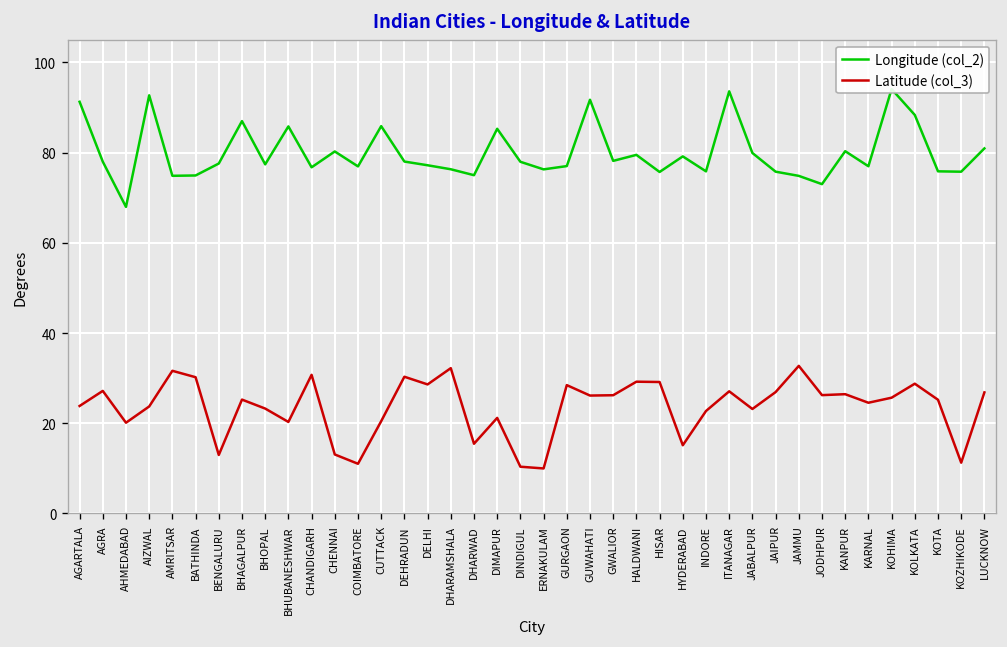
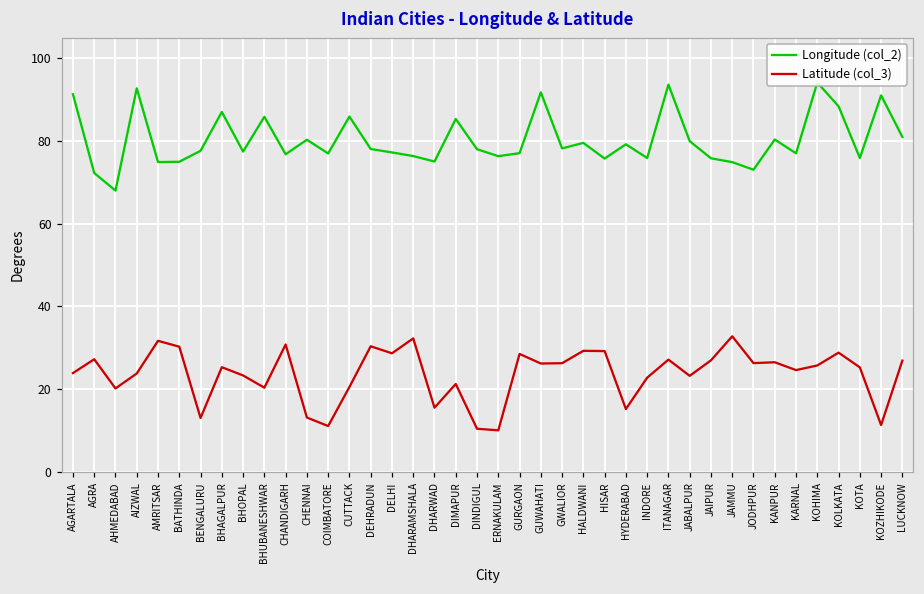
  {
    "Longitude (col_2)": {
      "AGARTALA": 91,
-     "AGRA": 78,
+     "AGRA": 72,
      "AHMEDABAD": 68,
      "AIZWAL": 93,
      "AMRITSAR": 75,
      "BATHINDA": 75,
      "BENGALURU": 78,
      "BHAGALPUR": 87,
      "BHOPAL": 77,
      "BHUBANESHWAR": 86,
      "CHANDIGARH": 77,
      "CHENNAI": 80,
      "COIMBATORE": 77,
      "CUTTACK": 86,
      "DEHRADUN": 78,
      "DELHI": 77,
      "DHARAMSHALA": 76,
      "DHARWAD": 75,
      "DIMAPUR": 85,
      "DINDIGUL": 78,
      "ERNAKULAM": 76,
      "GURGAON": 77,
      "GUWAHATI": 92,
      "GWALIOR": 78,
      "HALDWANI": 80,
      "HISAR": 76,
      "HYDERABAD": 79,
      "INDORE": 76,
      "ITANAGAR": 94,
      "JABALPUR": 80,
      "JAIPUR": 76,
      "JAMMU": 75,
      "JODHPUR": 73,
      "KANPUR": 80,
      "KARNAL": 77,
      "KOLKATA": 88,
      "KOTA": 76,
-     "KOZHIKODE": 76,
+     "KOZHIKODE": 91,
      "LUCKNOW": 81
    },
    "Latitude (col_3)": {
      "AGARTALA": 24,
      "AGRA": 27,
      "AHMEDABAD": 20,
      "AIZWAL": 24,
      "AMRITSAR": 32,
      "BATHINDA": 30,
      "BENGALURU": 13,
      "BHAGALPUR": 25,
      "BHOPAL": 23,
      "BHUBANESHWAR": 20,
      "CHANDIGARH": 31,
      "CHENNAI": 13,
      "COIMBATORE": 11,
      "CUTTACK": 20,
      "DEHRADUN": 30,
      "DELHI": 29,
      "DHARAMSHALA": 32,
      "DHARWAD": 15,
      "DIMAPUR": 21,
      "DINDIGUL": 10,
      "ERNAKULAM": 10,
      "GURGAON": 28,
      "GUWAHATI": 26,
      "GWALIOR": 26,
      "HALDWANI": 29,
      "HISAR": 29,
      "HYDERABAD": 15,
      "INDORE": 23,
      "ITANAGAR": 27,
      "JABALPUR": 23,
      "JAIPUR": 27,
      "JAMMU": 33,
      "JODHPUR": 26,
      "KANPUR": 26,
      "KARNAL": 25,
      "KOHIMA": 26,
      "KOLKATA": 29,
      "KOTA": 25,
      "KOZHIKODE": 11,
      "LUCKNOW": 27
    }
  }
